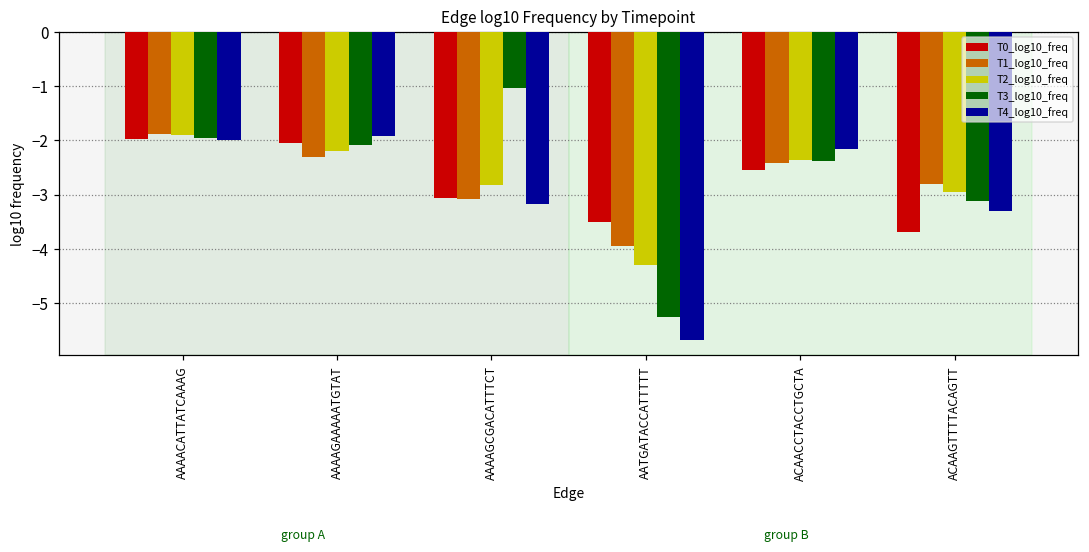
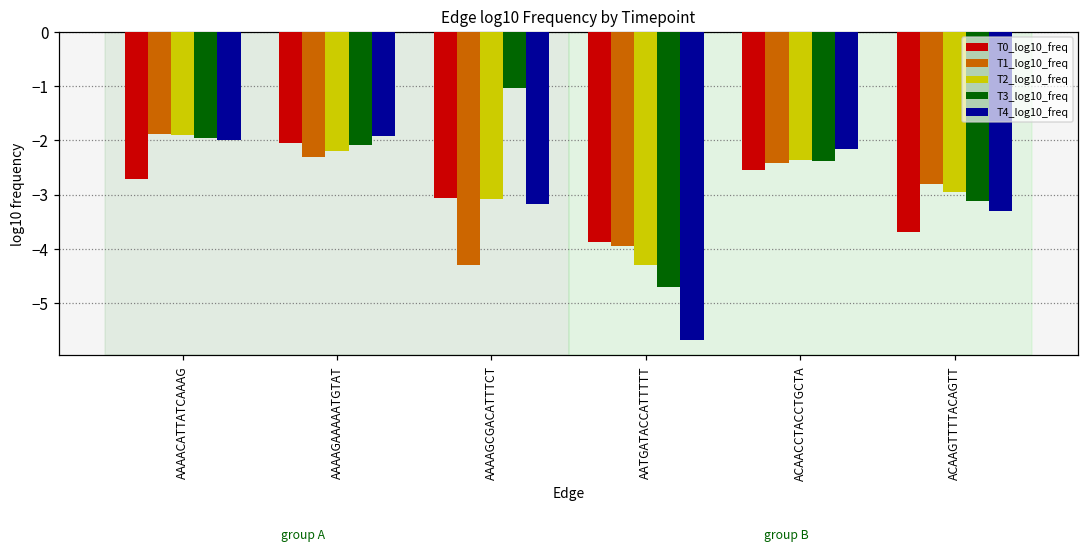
  {
    "T0_log10_freq": {
-     "AAAACATTATCAAAG": -2.0,
+     "AAAACATTATCAAAG": -2.7,
      "AAAAGAAAAATGTAT": -2.1,
      "AAAAGCGACATTTCT": -3.1,
-     "AATGATACCATTTTT": -3.5,
+     "AATGATACCATTTTT": -3.9,
      "ACAACCTACCTGCTA": -2.5,
      "ACAAGTTTTACAGTT": -3.7
    },
    "T1_log10_freq": {
      "AAAACATTATCAAAG": -1.9,
      "AAAAGAAAAATGTAT": -2.3,
-     "AAAAGCGACATTTCT": -3.1,
+     "AAAAGCGACATTTCT": -4.3,
      "AATGATACCATTTTT": -3.9,
      "ACAACCTACCTGCTA": -2.4,
      "ACAAGTTTTACAGTT": -2.8
    },
    "T2_log10_freq": {
      "AAAACATTATCAAAG": -1.9,
      "AAAAGAAAAATGTAT": -2.2,
-     "AAAAGCGACATTTCT": -2.8,
+     "AAAAGCGACATTTCT": -3.1,
      "AATGATACCATTTTT": -4.3,
      "ACAACCTACCTGCTA": -2.4,
      "ACAAGTTTTACAGTT": -3.0
    },
    "T3_log10_freq": {
      "AAAACATTATCAAAG": -1.9,
      "AAAAGAAAAATGTAT": -2.1,
      "AAAAGCGACATTTCT": -1.0,
-     "AATGATACCATTTTT": -5.3,
+     "AATGATACCATTTTT": -4.7,
      "ACAACCTACCTGCTA": -2.4,
      "ACAAGTTTTACAGTT": -3.1
    },
    "T4_log10_freq": {
      "AAAACATTATCAAAG": -2.0,
      "AAAAGAAAAATGTAT": -1.9,
      "AAAAGCGACATTTCT": -3.2,
      "AATGATACCATTTTT": -5.7,
      "ACAACCTACCTGCTA": -2.2,
      "ACAAGTTTTACAGTT": -3.3
    }
  }
